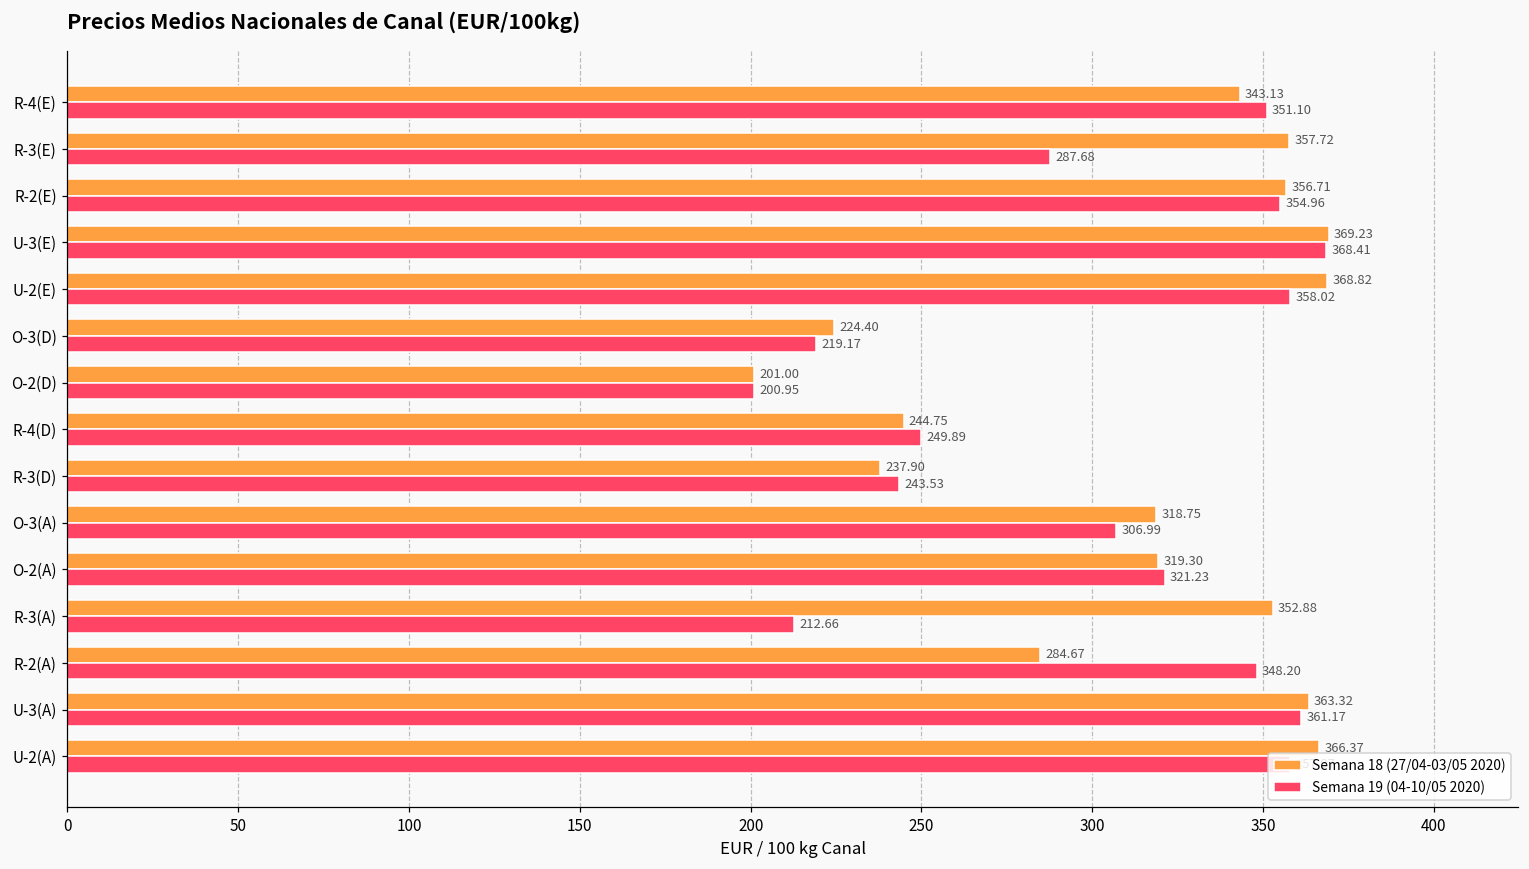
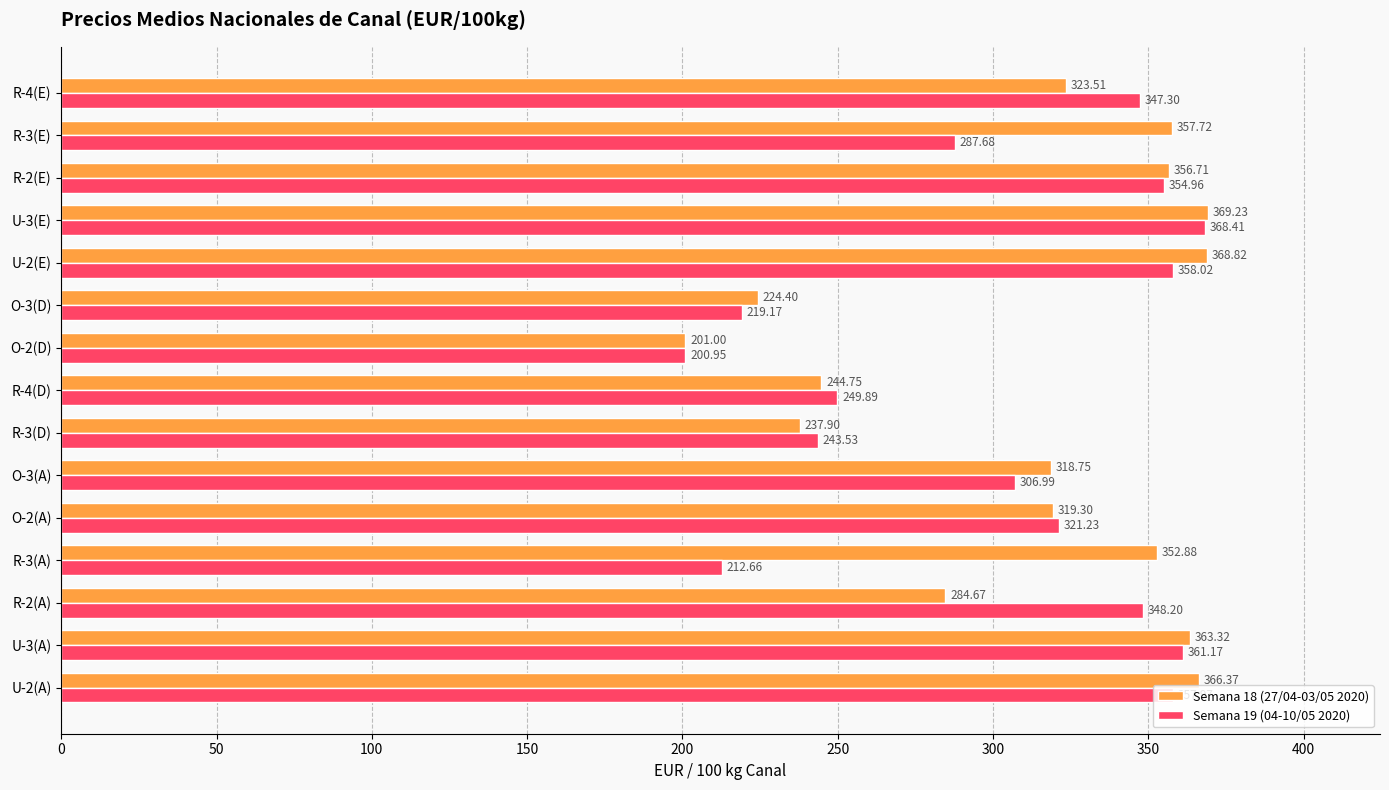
  {
    "Semana 18 (27/04-03/05 2020)": {
-     "R-4(E)": 343.13,
+     "R-4(E)": 323.51,
      "R-3(E)": 357.72,
      "R-2(E)": 356.71,
      "U-3(E)": 369.23,
      "U-2(E)": 368.82,
      "O-3(D)": 224.40,
      "O-2(D)": 201.00,
      "R-4(D)": 244.75,
      "R-3(D)": 237.90,
      "O-3(A)": 318.75,
      "O-2(A)": 319.30,
      "R-3(A)": 352.88,
      "R-2(A)": 284.67,
      "U-3(A)": 363.32
    },
    "Semana 19 (04-10/05 2020)": {
-     "R-4(E)": 351.10,
+     "R-4(E)": 347.30,
      "R-3(E)": 287.68,
      "R-2(E)": 354.96,
      "U-3(E)": 368.41,
      "U-2(E)": 358.02,
      "O-3(D)": 219.17,
      "O-2(D)": 200.95,
      "R-4(D)": 249.89,
      "R-3(D)": 243.53,
      "O-3(A)": 306.99,
      "O-2(A)": 321.23,
      "R-3(A)": 212.66,
      "R-2(A)": 348.20,
      "U-3(A)": 361.17
    }
  }
